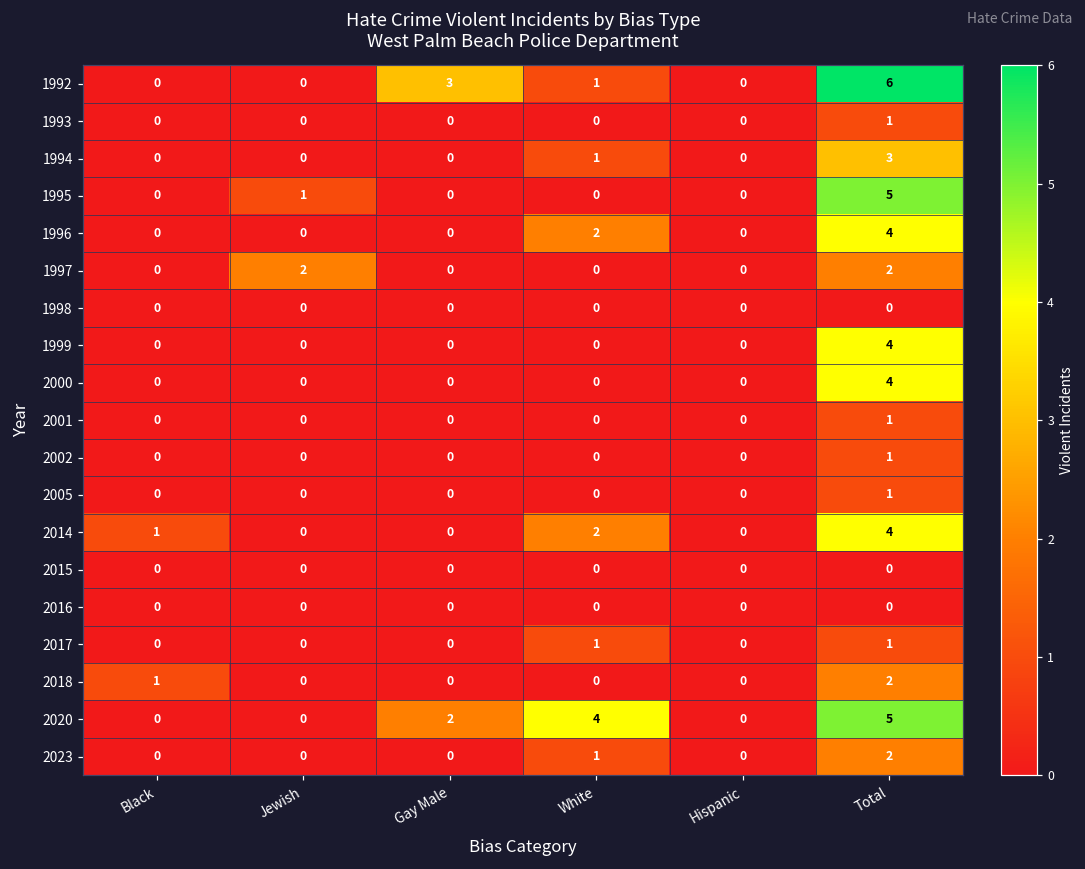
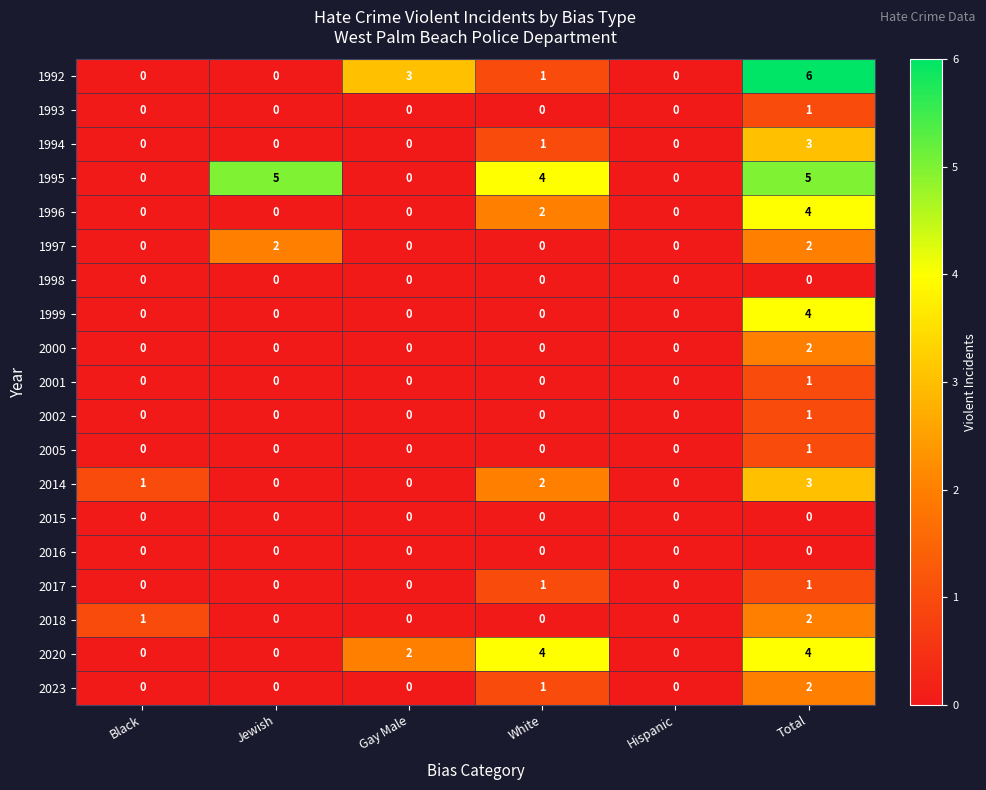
  {
    "1992": {
      "Black": 0,
      "Jewish": 0,
      "Gay Male": 3,
      "White": 1,
      "Hispanic": 0,
      "Total": 6
    },
    "1993": {
      "Black": 0,
      "Jewish": 0,
      "Gay Male": 0,
      "White": 0,
      "Hispanic": 0,
      "Total": 1
    },
    "1994": {
      "Black": 0,
      "Jewish": 0,
      "Gay Male": 0,
      "White": 1,
      "Hispanic": 0,
      "Total": 3
    },
    "1995": {
      "Black": 0,
-     "Jewish": 1,
+     "Jewish": 5,
      "Gay Male": 0,
-     "White": 0,
+     "White": 4,
      "Hispanic": 0,
      "Total": 5
    },
    "1996": {
      "Black": 0,
      "Jewish": 0,
      "Gay Male": 0,
      "White": 2,
      "Hispanic": 0,
      "Total": 4
    },
    "1997": {
      "Black": 0,
      "Jewish": 2,
      "Gay Male": 0,
      "White": 0,
      "Hispanic": 0,
      "Total": 2
    },
    "1998": {
      "Black": 0,
      "Jewish": 0,
      "Gay Male": 0,
      "White": 0,
      "Hispanic": 0,
      "Total": 0
    },
    "1999": {
      "Black": 0,
      "Jewish": 0,
      "Gay Male": 0,
      "White": 0,
      "Hispanic": 0,
      "Total": 4
    },
    "2000": {
      "Black": 0,
      "Jewish": 0,
      "Gay Male": 0,
      "White": 0,
      "Hispanic": 0,
-     "Total": 4
+     "Total": 2
    },
    "2001": {
      "Black": 0,
      "Jewish": 0,
      "Gay Male": 0,
      "White": 0,
      "Hispanic": 0,
      "Total": 1
    },
    "2002": {
      "Black": 0,
      "Jewish": 0,
      "Gay Male": 0,
      "White": 0,
      "Hispanic": 0,
      "Total": 1
    },
    "2005": {
      "Black": 0,
      "Jewish": 0,
      "Gay Male": 0,
      "White": 0,
      "Hispanic": 0,
      "Total": 1
    },
    "2014": {
      "Black": 1,
      "Jewish": 0,
      "Gay Male": 0,
      "White": 2,
      "Hispanic": 0,
-     "Total": 4
+     "Total": 3
    },
    "2015": {
      "Black": 0,
      "Jewish": 0,
      "Gay Male": 0,
      "White": 0,
      "Hispanic": 0,
      "Total": 0
    },
    "2016": {
      "Black": 0,
      "Jewish": 0,
      "Gay Male": 0,
      "White": 0,
      "Hispanic": 0,
      "Total": 0
    },
    "2017": {
      "Black": 0,
      "Jewish": 0,
      "Gay Male": 0,
      "White": 1,
      "Hispanic": 0,
      "Total": 1
    },
    "2018": {
      "Black": 1,
      "Jewish": 0,
      "Gay Male": 0,
      "White": 0,
      "Hispanic": 0,
      "Total": 2
    },
    "2020": {
      "Black": 0,
      "Jewish": 0,
      "Gay Male": 2,
      "White": 4,
      "Hispanic": 0,
-     "Total": 5
+     "Total": 4
    },
    "2023": {
      "Black": 0,
      "Jewish": 0,
      "Gay Male": 0,
      "White": 1,
      "Hispanic": 0,
      "Total": 2
    }
  }
